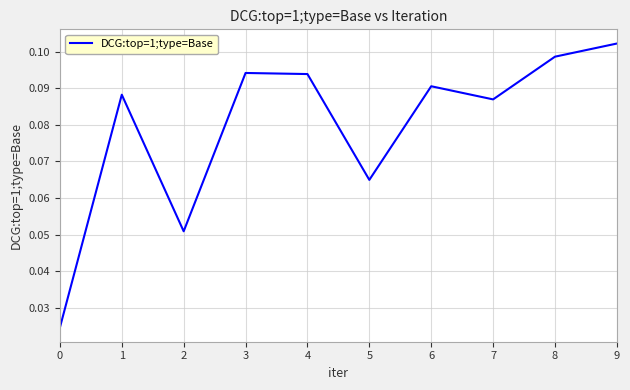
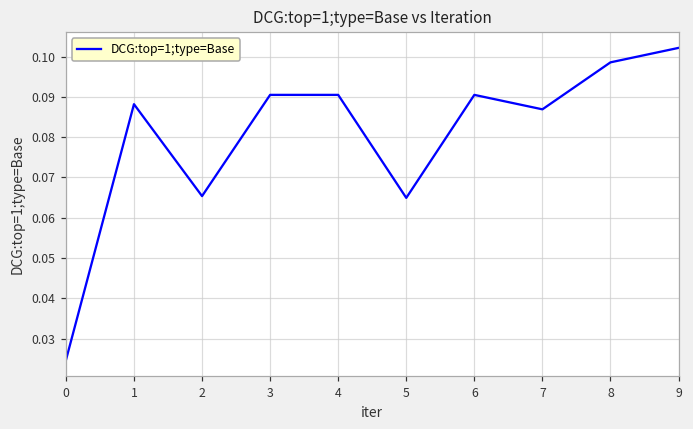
  {
    "0": 0.025,
    "1": 0.088,
-   "2": 0.051,
-   "3": 0.094,
-   "4": 0.094,
+   "2": 0.065,
+   "3": 0.091,
+   "4": 0.091,
    "5": 0.065,
    "6": 0.091,
    "7": 0.087,
    "8": 0.099,
    "9": 0.102
  }
